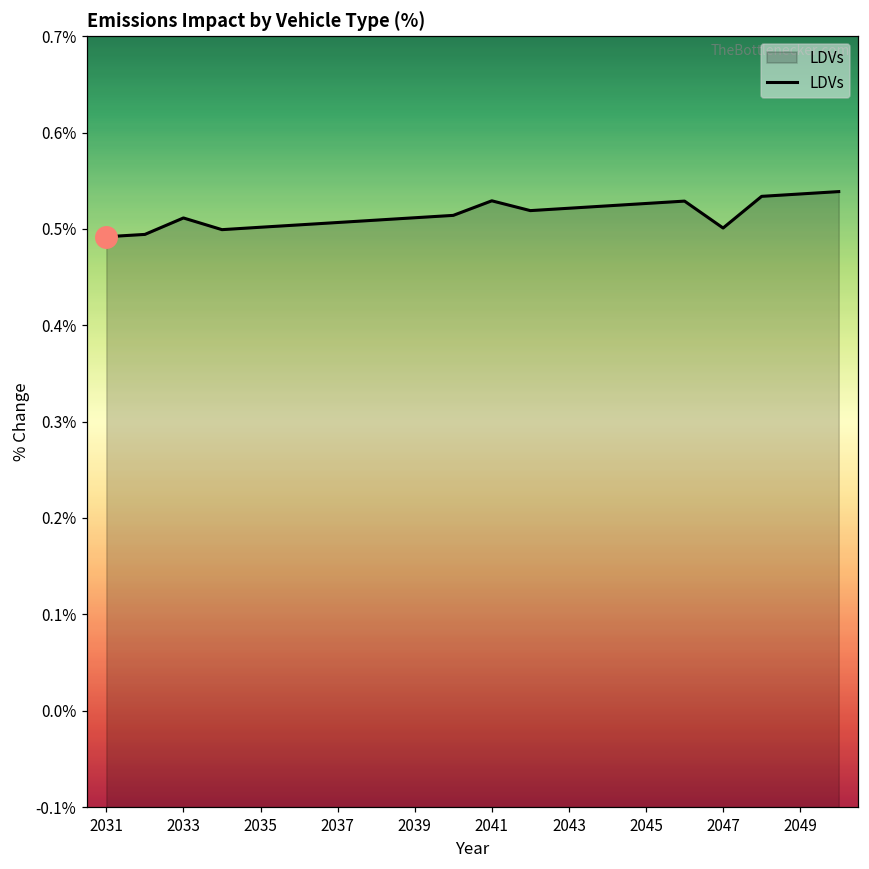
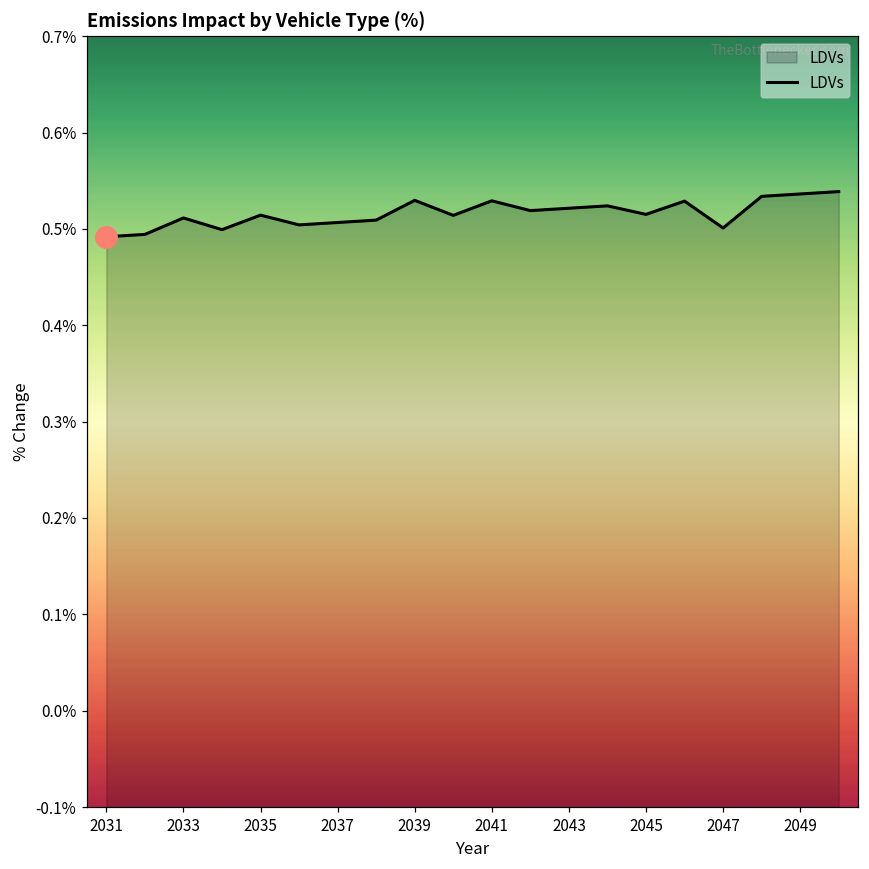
  {
    "LDVs": {
      "2033": "0.51%",
-     "2035": "0.50%",
+     "2035": "0.51%",
      "2037": "0.51%",
-     "2039": "0.51%",
+     "2039": "0.53%",
      "2041": "0.53%",
      "2043": "0.52%",
-     "2045": "0.53%",
+     "2045": "0.52%",
      "2047": "0.50%",
      "2049": "0.54%"
    }
  }
